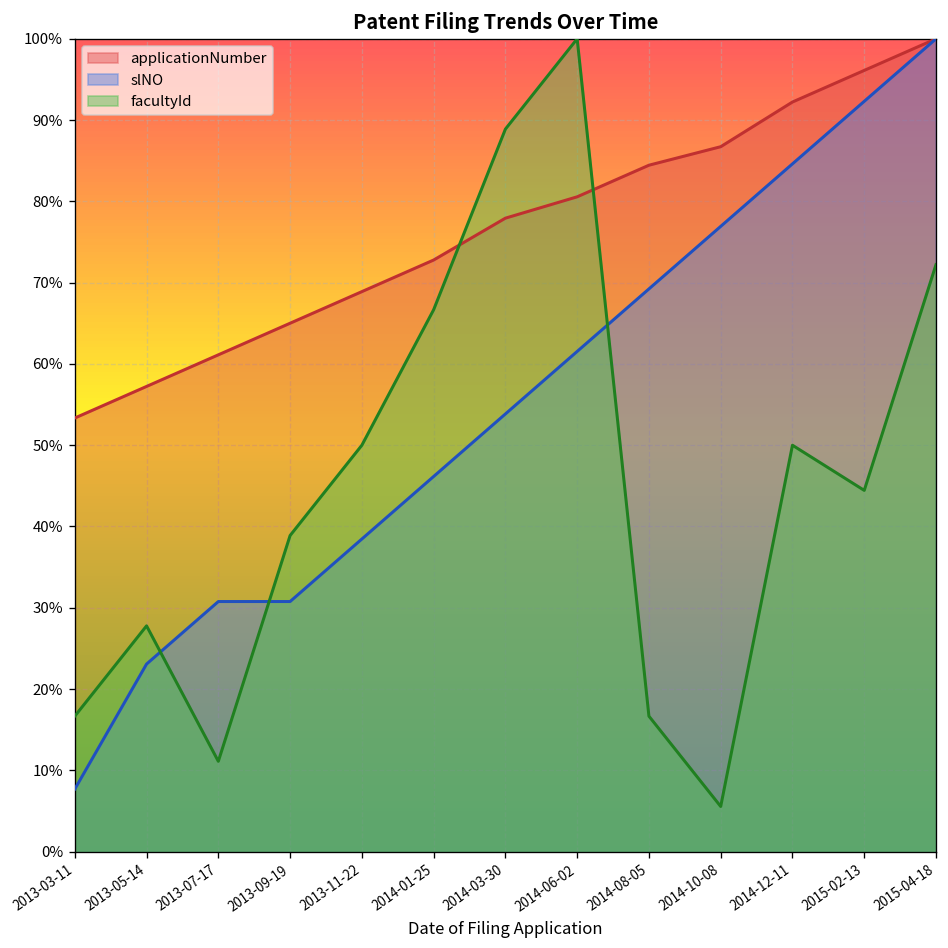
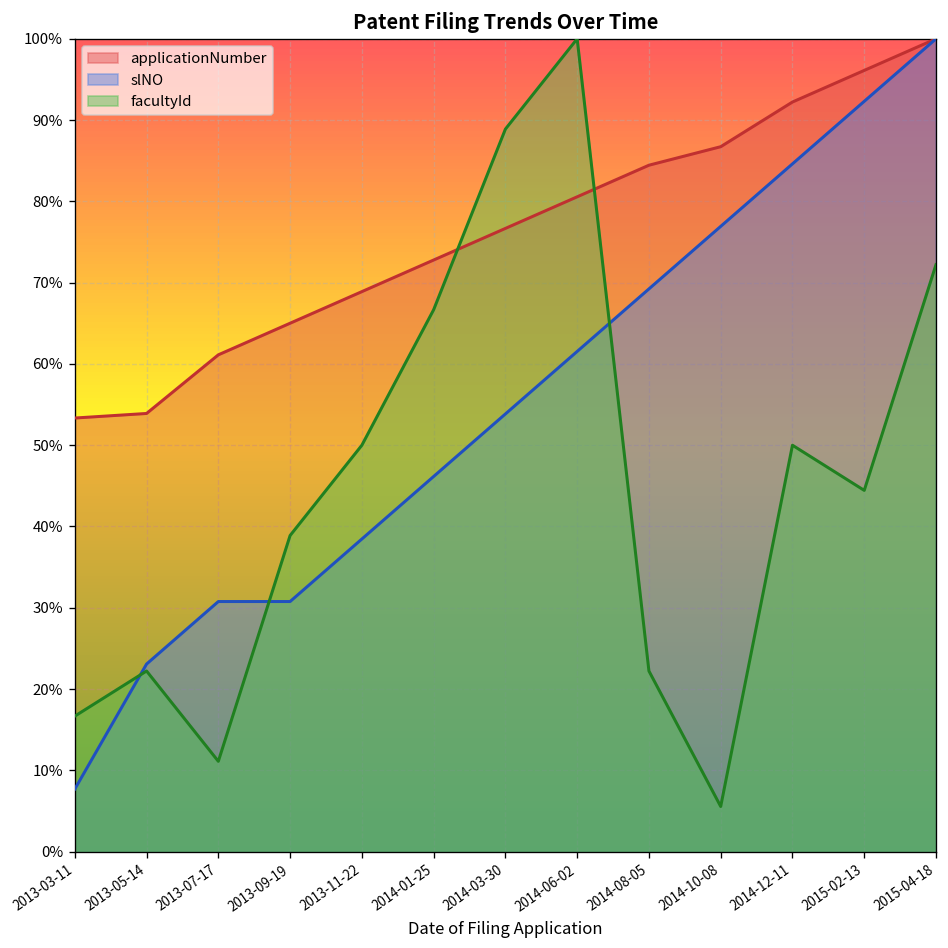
  {
    "applicationNumber": {
      "2013-03-11": "53%",
-     "2013-05-14": "57%",
+     "2013-05-14": "54%",
      "2013-07-17": "61%",
      "2013-09-19": "65%",
      "2013-11-22": "69%",
      "2014-01-25": "73%",
-     "2014-03-30": "78%",
+     "2014-03-30": "77%",
      "2014-06-02": "81%",
      "2014-08-05": "84%",
      "2014-10-08": "87%",
      "2014-12-11": "92%",
      "2015-02-13": "96%"
    },
    "slNO": {
      "2013-03-11": "8%",
      "2013-05-14": "23%",
      "2013-07-17": "31%",
      "2013-09-19": "31%",
      "2013-11-22": "38%",
      "2014-01-25": "46%",
      "2014-03-30": "54%",
      "2014-06-02": "62%",
      "2014-08-05": "69%",
      "2014-10-08": "77%",
      "2014-12-11": "85%",
      "2015-02-13": "92%"
    },
    "facultyId": {
      "2013-03-11": "17%",
-     "2013-05-14": "28%",
+     "2013-05-14": "22%",
      "2013-07-17": "11%",
      "2013-09-19": "39%",
      "2013-11-22": "50%",
      "2014-01-25": "67%",
      "2014-03-30": "89%",
      "2014-06-02": "100%",
-     "2014-08-05": "17%",
+     "2014-08-05": "22%",
      "2014-10-08": "6%",
      "2014-12-11": "50%",
      "2015-02-13": "44%",
      "2015-04-18": "72%"
    }
  }
